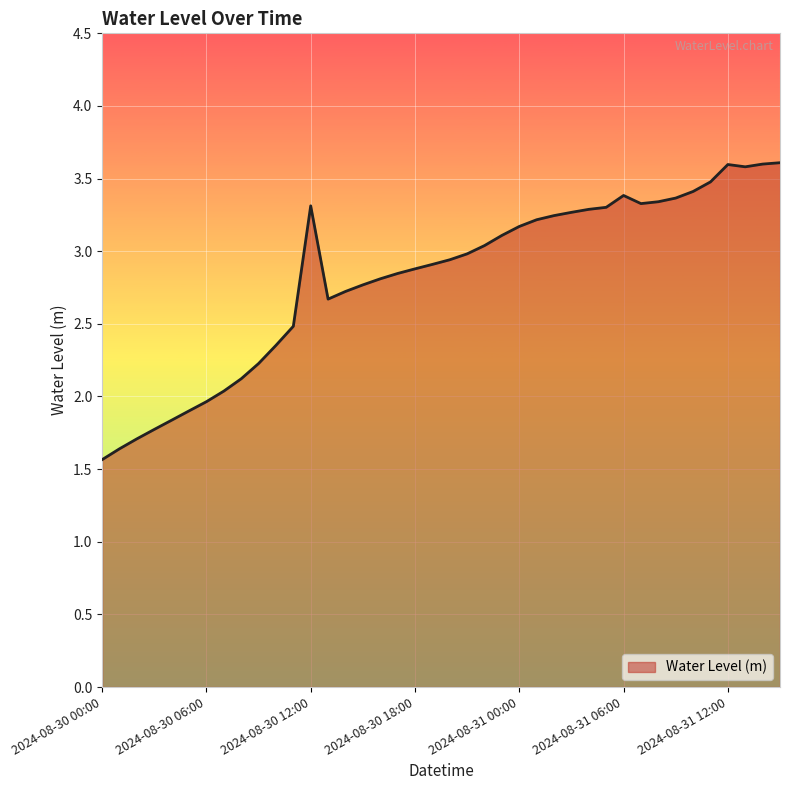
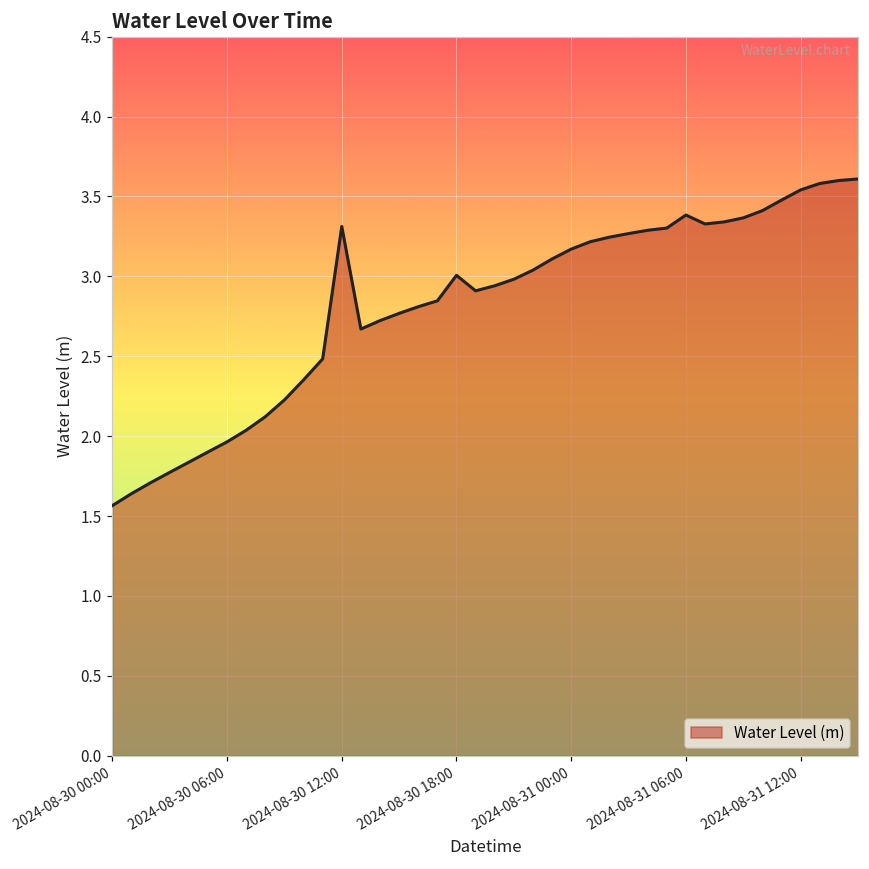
  {
    "2024-08-30 00:00": 1.57,
    "2024-08-30 06:00": 1.96,
    "2024-08-30 12:00": 3.31,
-   "2024-08-30 18:00": 2.88,
+   "2024-08-30 18:00": 3.01,
    "2024-08-31 00:00": 3.17,
    "2024-08-31 06:00": 3.38,
-   "2024-08-31 12:00": 3.60
+   "2024-08-31 12:00": 3.54
  }
